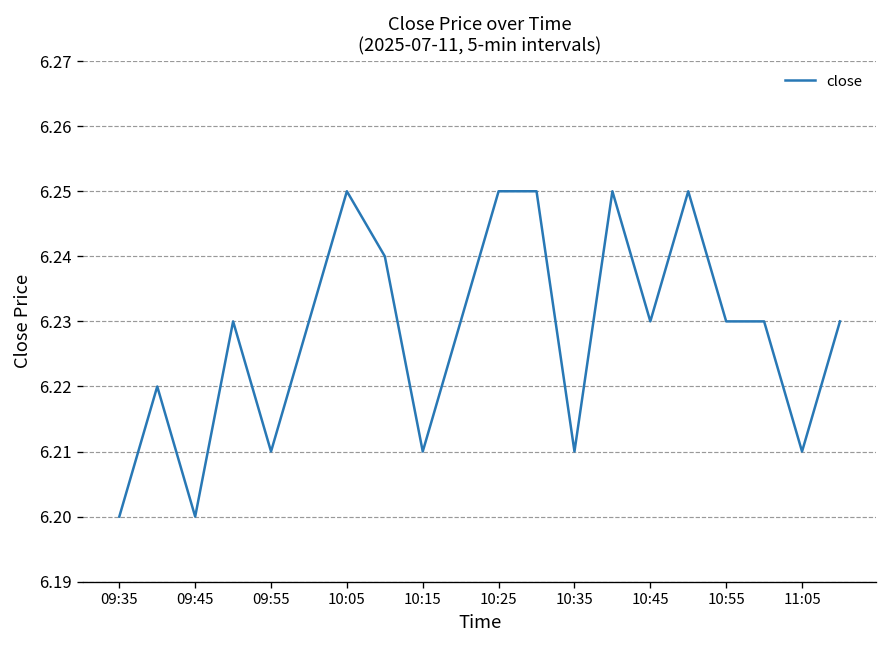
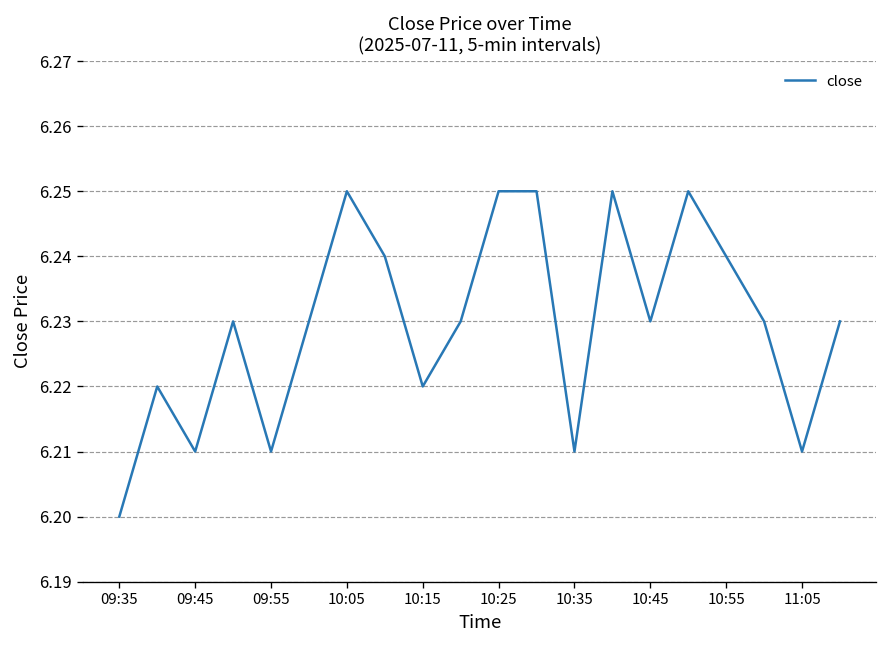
  {
    "09:35": 6.20,
-   "09:45": 6.20,
+   "09:45": 6.21,
    "09:55": 6.21,
    "10:05": 6.25,
-   "10:15": 6.21,
+   "10:15": 6.22,
    "10:25": 6.25,
    "10:35": 6.21,
    "10:45": 6.23,
-   "10:55": 6.23,
+   "10:55": 6.24,
    "11:05": 6.21
  }
